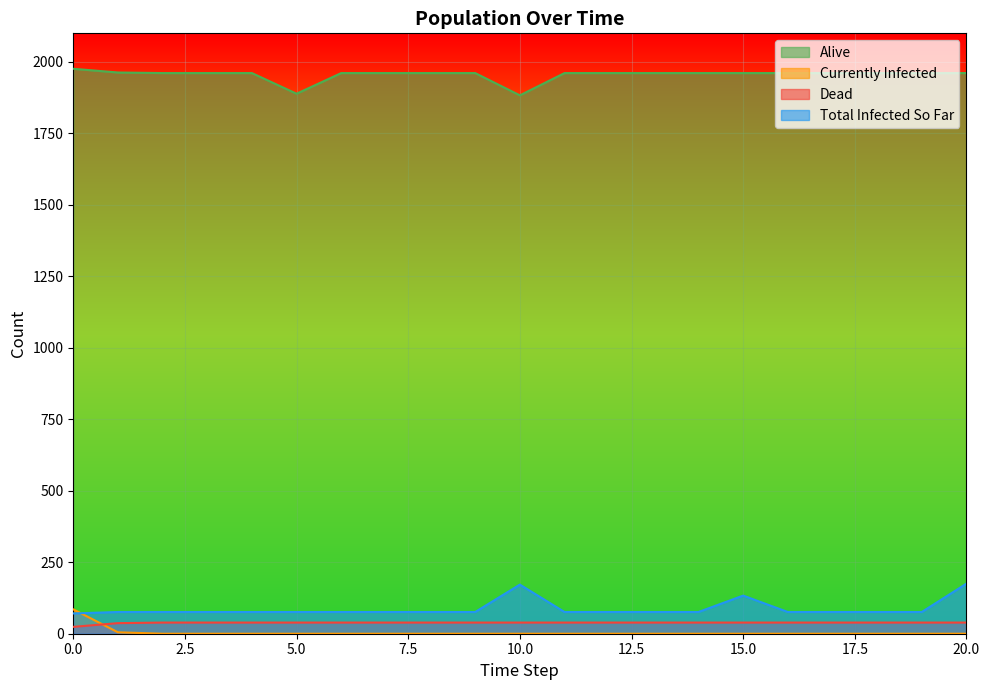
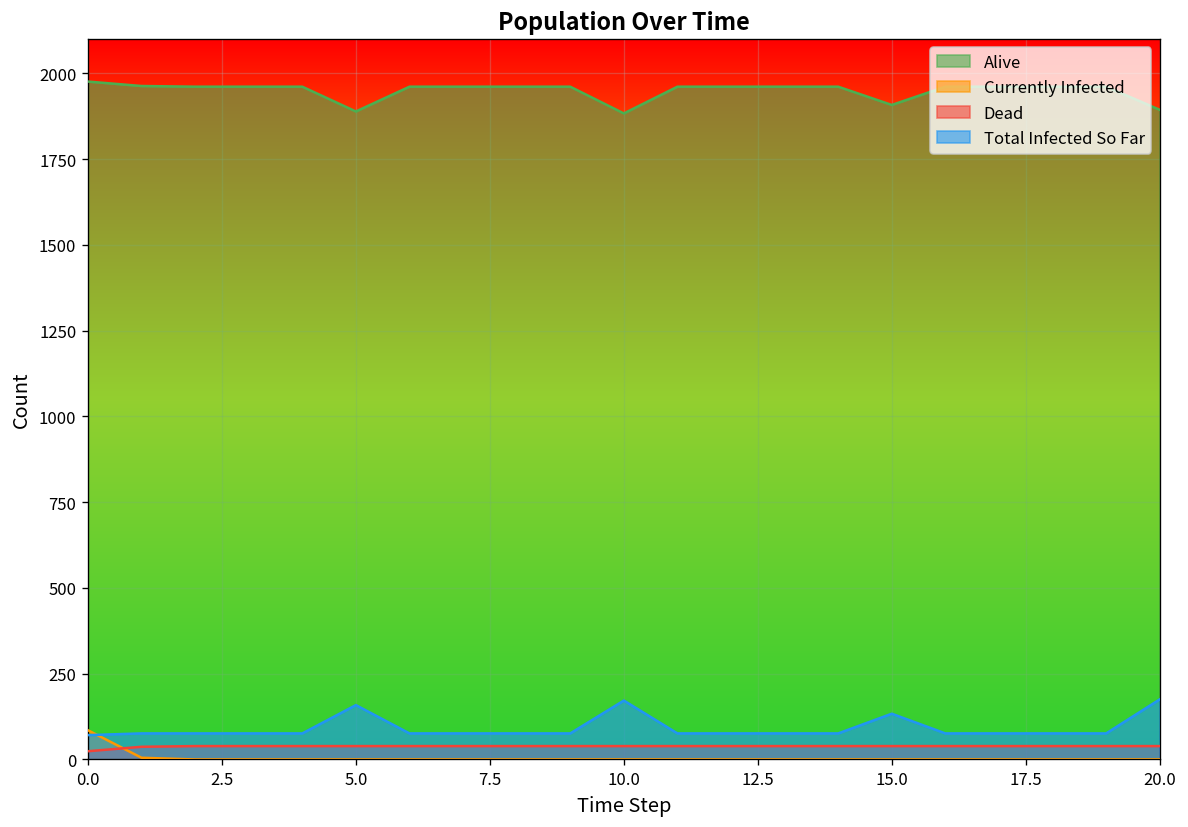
  {
    "Alive": {
      "0.0": 1980,
      "5.0": 1890,
      "10.0": 1880,
-     "15.0": 1960,
-     "20.0": 1960
+     "15.0": 1910,
+     "20.0": 1890
    },
    "Currently Infected": {
      "0.0": 90,
      "5.0": 0,
      "10.0": 0,
      "15.0": 0,
      "20.0": 0
    },
    "Dead": {
      "0.0": 20,
      "5.0": 40,
      "10.0": 40,
      "15.0": 40,
      "20.0": 40
    },
    "Total Infected So Far": {
      "0.0": 70,
-     "5.0": 80,
+     "5.0": 160,
      "10.0": 170,
      "15.0": 130,
      "20.0": 180
    }
  }
